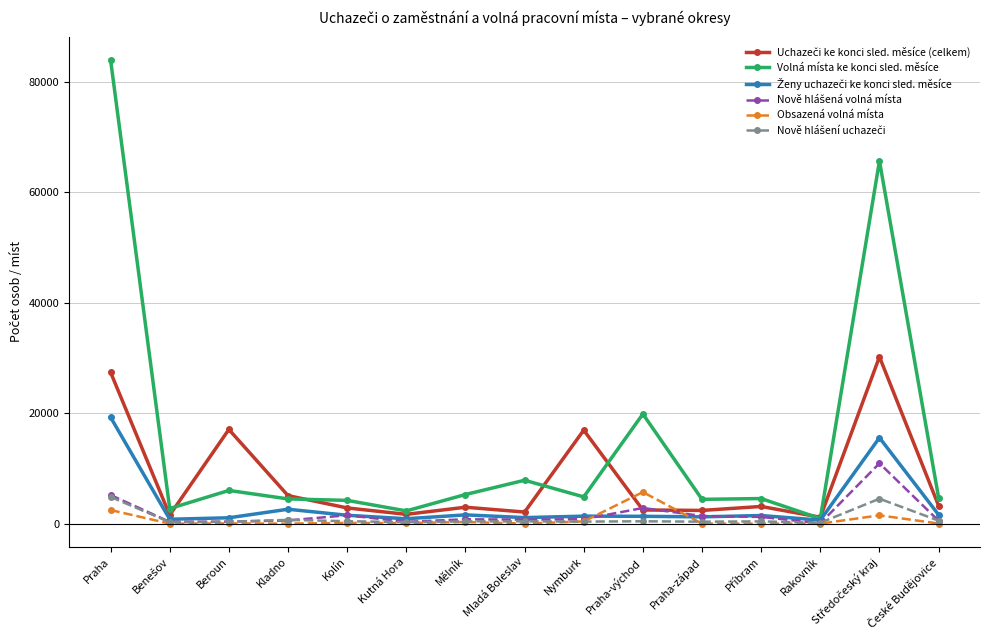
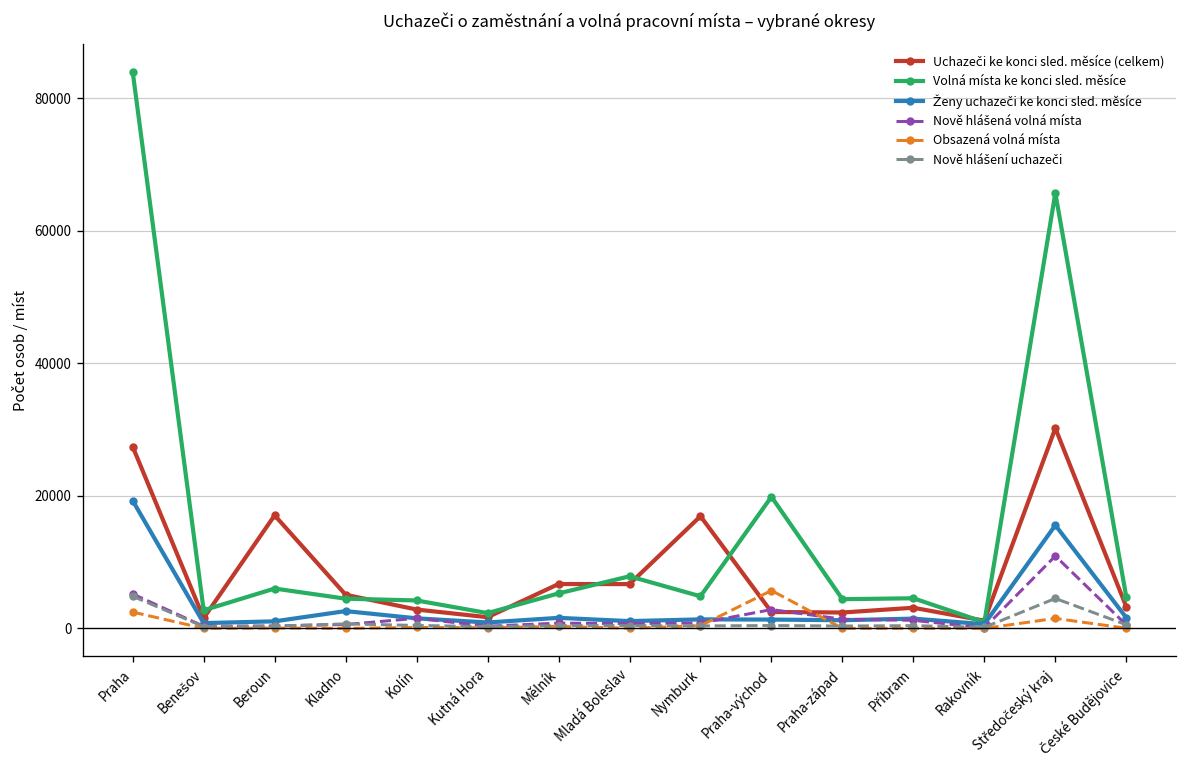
  {
    "Uchazeči ke konci sled. měsíce (celkem)": {
      "Praha": 27000,
      "Benešov": 2000,
      "Beroun": 17000,
      "Kladno": 5000,
      "Kolín": 3000,
      "Kutná Hora": 2000,
-     "Mělník": 3000,
-     "Mladá Boleslav": 2000,
+     "Mělník": 7000,
+     "Mladá Boleslav": 7000,
      "Nymburk": 17000,
      "Praha-západ": 2000,
      "Příbram": 3000,
      "Středočeský kraj": 30000,
      "České Budějovice": 3000
    },
    "Volná místa ke konci sled. měsíce": {
      "Praha": 84000,
      "Benešov": 3000,
      "Beroun": 6000,
      "Kladno": 4000,
      "Kolín": 4000,
      "Kutná Hora": 2000,
      "Mělník": 5000,
      "Mladá Boleslav": 8000,
      "Nymburk": 5000,
      "Praha-východ": 20000,
      "Praha-západ": 4000,
      "Příbram": 5000,
      "Středočeský kraj": 66000,
      "České Budějovice": 5000
    },
    "Ženy uchazeči ke konci sled. měsíce": {
      "Praha": 19000,
      "Benešov": 1000,
      "Beroun": 1000,
      "Kladno": 3000,
      "Kutná Hora": 1000,
      "Mělník": 2000,
      "Nymburk": 1000,
      "Praha-východ": 1000,
      "Středočeský kraj": 16000,
      "České Budějovice": 2000
    },
    "Nově hlášená volná místa": {
      "Středočeský kraj": 11000
    },
    "Obsazená volná místa": {
      "Praha": 2000,
      "Kladno": 0,
      "Praha-východ": 6000,
      "Středočeský kraj": 2000,
      "České Budějovice": 0
    },
    "Nově hlášení uchazeči": {
      "Praha-východ": 0,
      "Středočeský kraj": 5000
    }
  }
